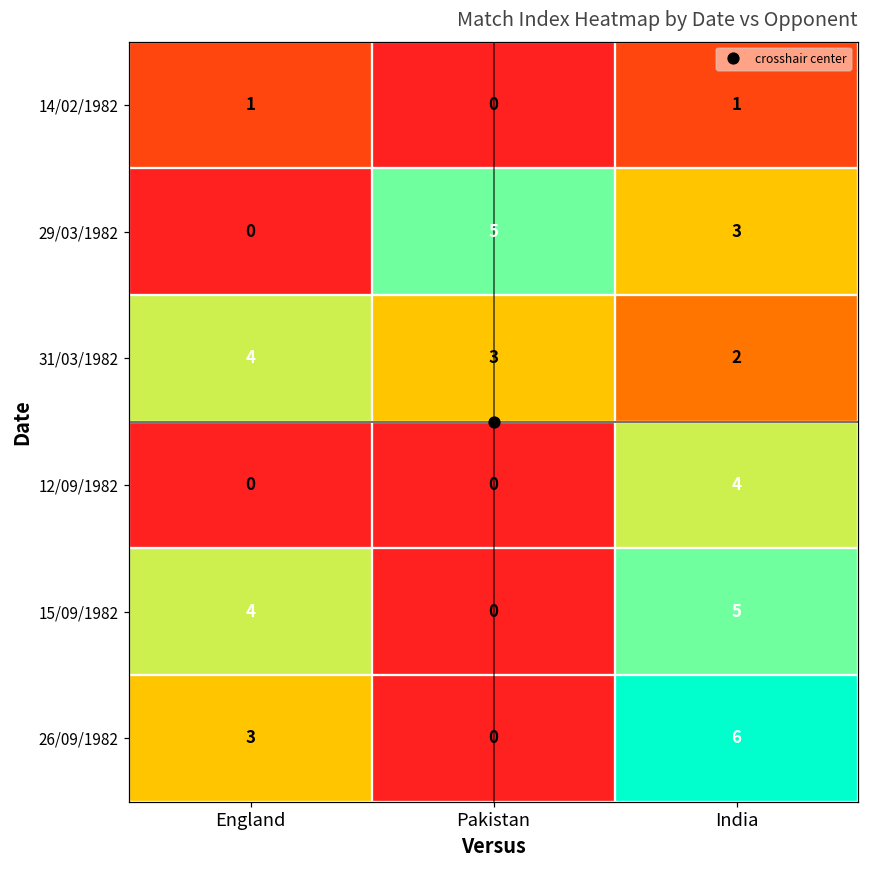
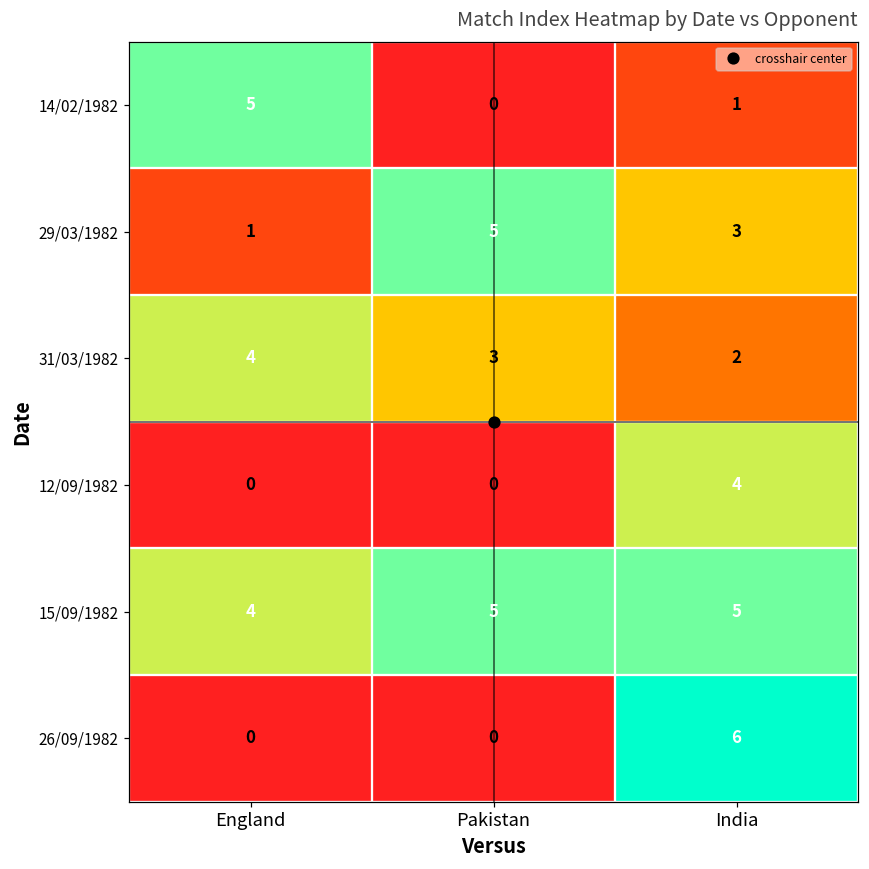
  {
    "14/02/1982": {
-     "England": 1,
+     "England": 5,
      "Pakistan": 0,
      "India": 1
    },
    "29/03/1982": {
-     "England": 0,
+     "England": 1,
      "Pakistan": 5,
      "India": 3
    },
    "31/03/1982": {
      "England": 4,
      "Pakistan": 3,
      "India": 2
    },
    "12/09/1982": {
      "England": 0,
      "Pakistan": 0,
      "India": 4
    },
    "15/09/1982": {
      "England": 4,
-     "Pakistan": 0,
+     "Pakistan": 5,
      "India": 5
    },
    "26/09/1982": {
-     "England": 3,
+     "England": 0,
      "Pakistan": 0,
      "India": 6
    }
  }
